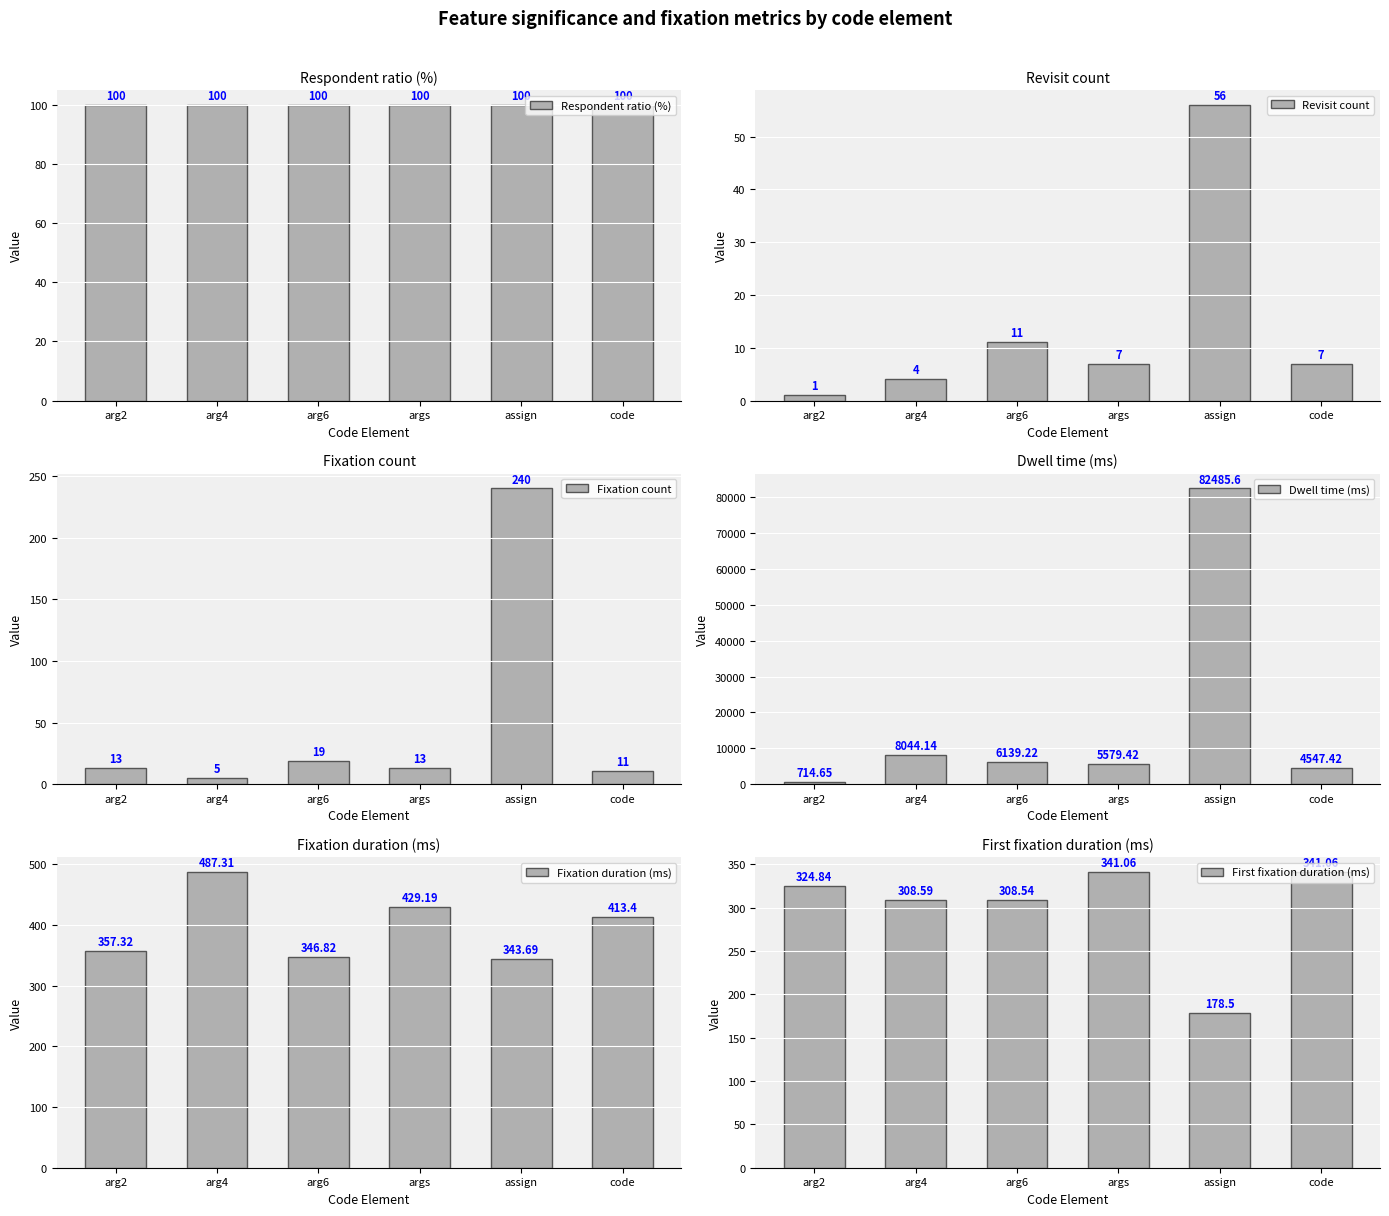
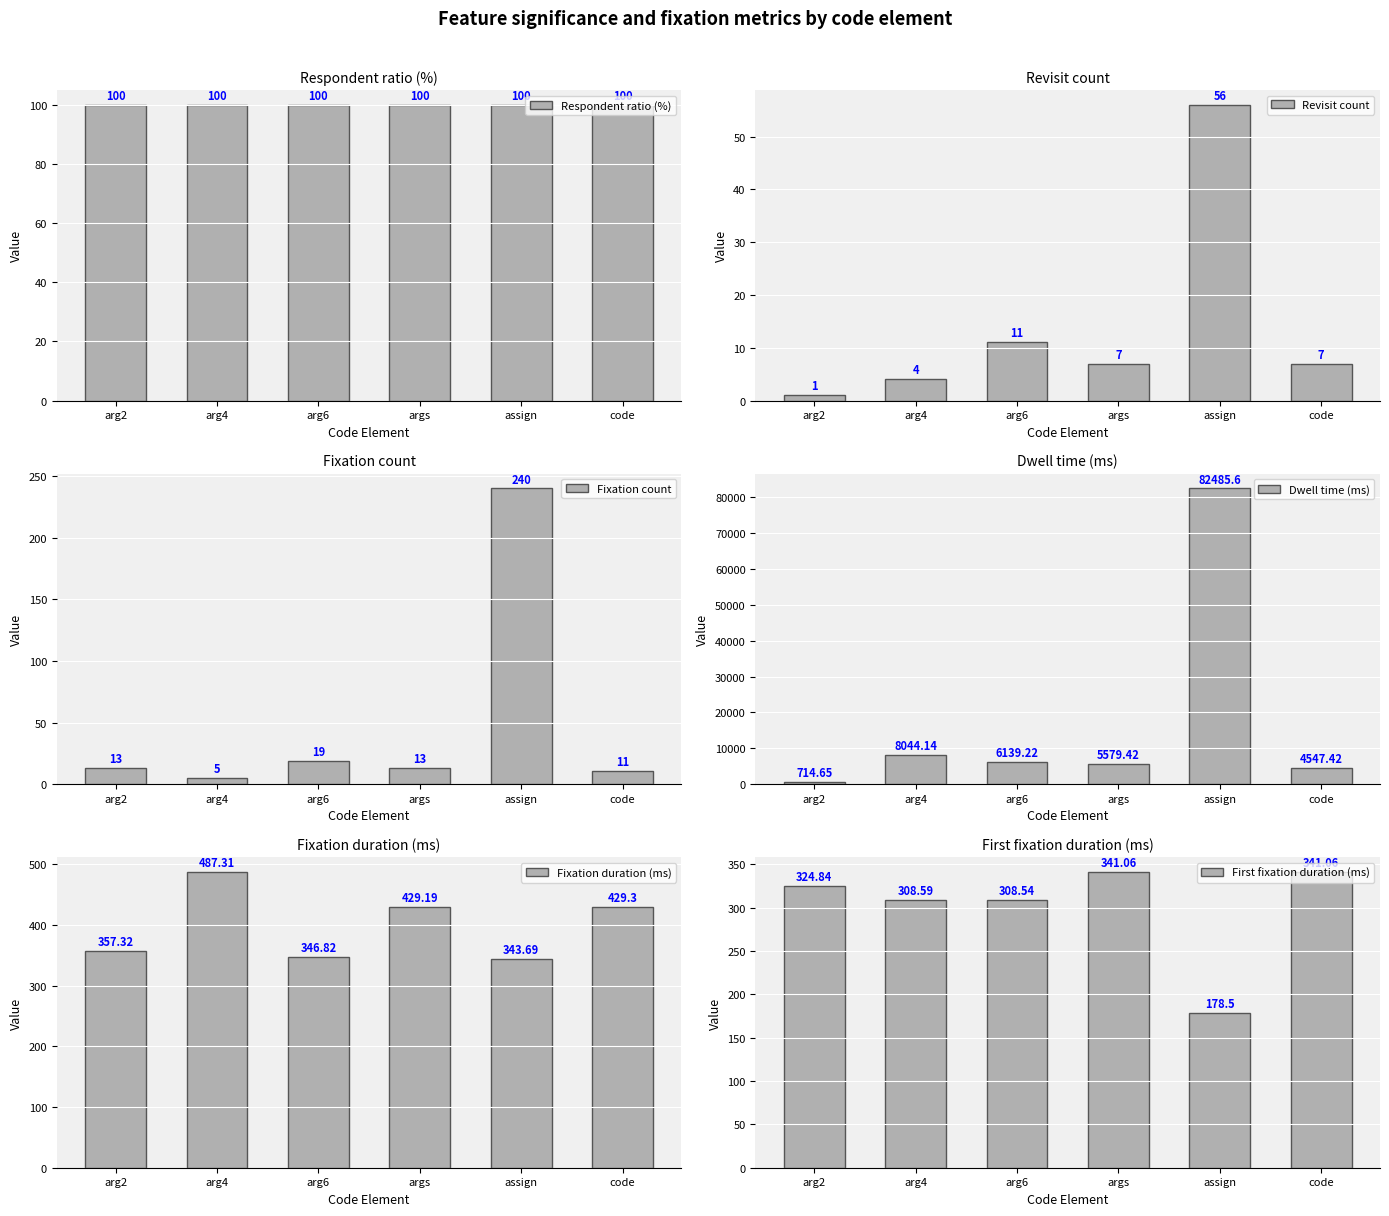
  {
    "Respondent ratio (%)": {
      "arg2": 100,
      "arg4": 100,
      "arg6": 100,
      "args": 100
    },
    "Revisit count": {
      "arg2": 1,
      "arg4": 4,
      "arg6": 11,
      "args": 7,
      "assign": 56,
      "code": 7
    },
    "Fixation count": {
      "arg2": 13,
      "arg4": 5,
      "arg6": 19,
      "args": 13,
      "assign": 240,
      "code": 11
    },
    "Dwell time (ms)": {
      "arg2": 714.65,
      "arg4": 8044.14,
      "arg6": 6139.22,
      "args": 5579.42,
      "assign": 82485.6,
      "code": 4547.42
    },
    "Fixation duration (ms)": {
      "arg2": 357.32,
      "arg4": 487.31,
      "arg6": 346.82,
      "args": 429.19,
      "assign": 343.69,
-     "code": 413.4
+     "code": 429.3
    },
    "First fixation duration (ms)": {
      "arg2": 324.84,
      "arg4": 308.59,
      "arg6": 308.54,
      "args": 341.06,
      "assign": 178.5
    }
  }
